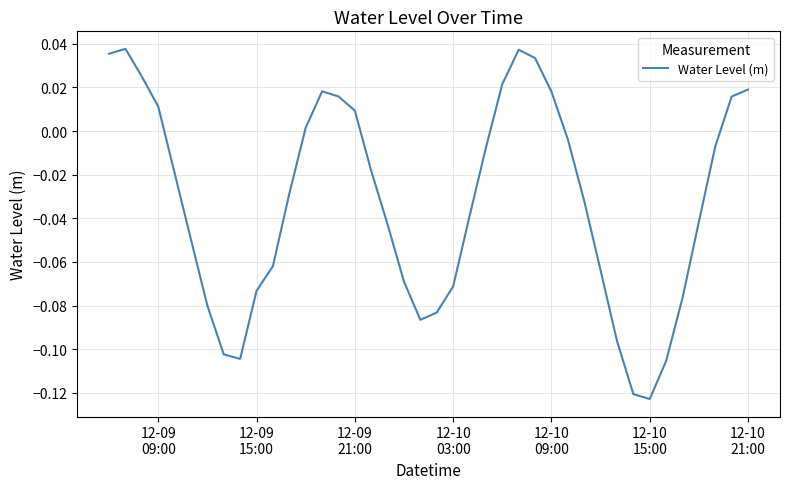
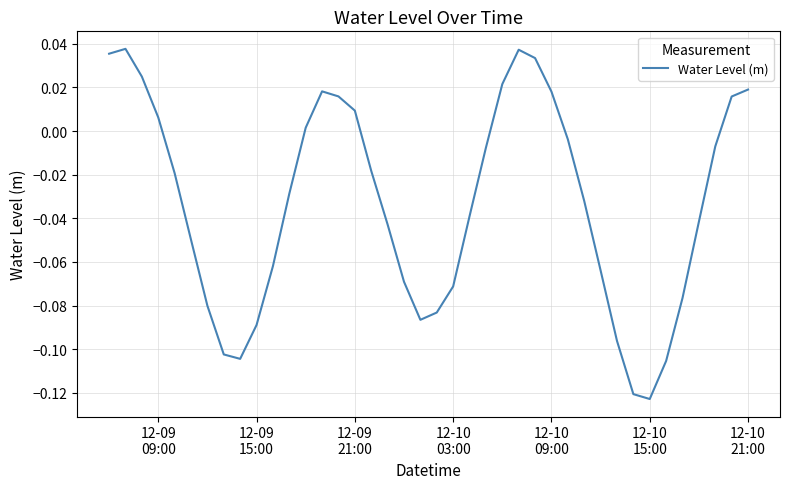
  {
-   "12-09 09:00": 0.011,
-   "12-09 15:00": -0.073,
+   "12-09 09:00": 0.006,
+   "12-09 15:00": -0.089,
    "12-09 21:00": 0.009,
    "12-10 03:00": -0.071,
    "12-10 09:00": 0.018,
    "12-10 15:00": -0.123,
    "12-10 21:00": 0.019
  }
